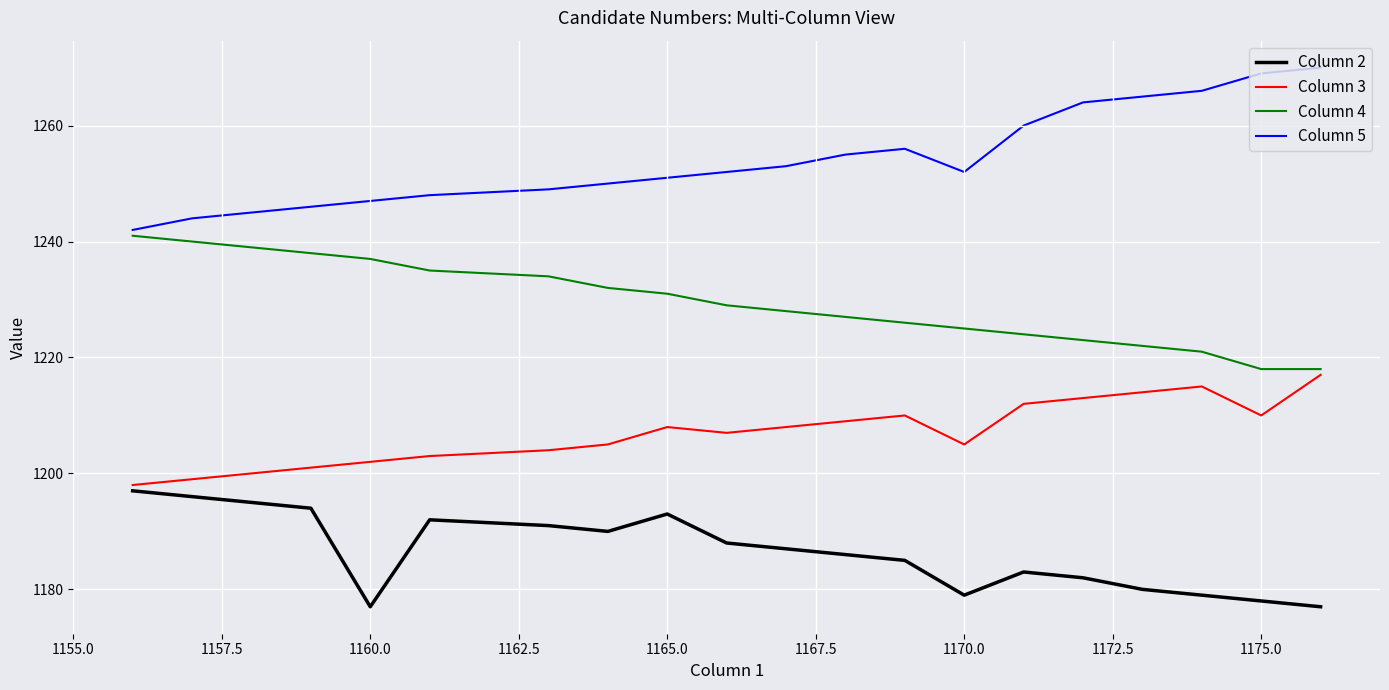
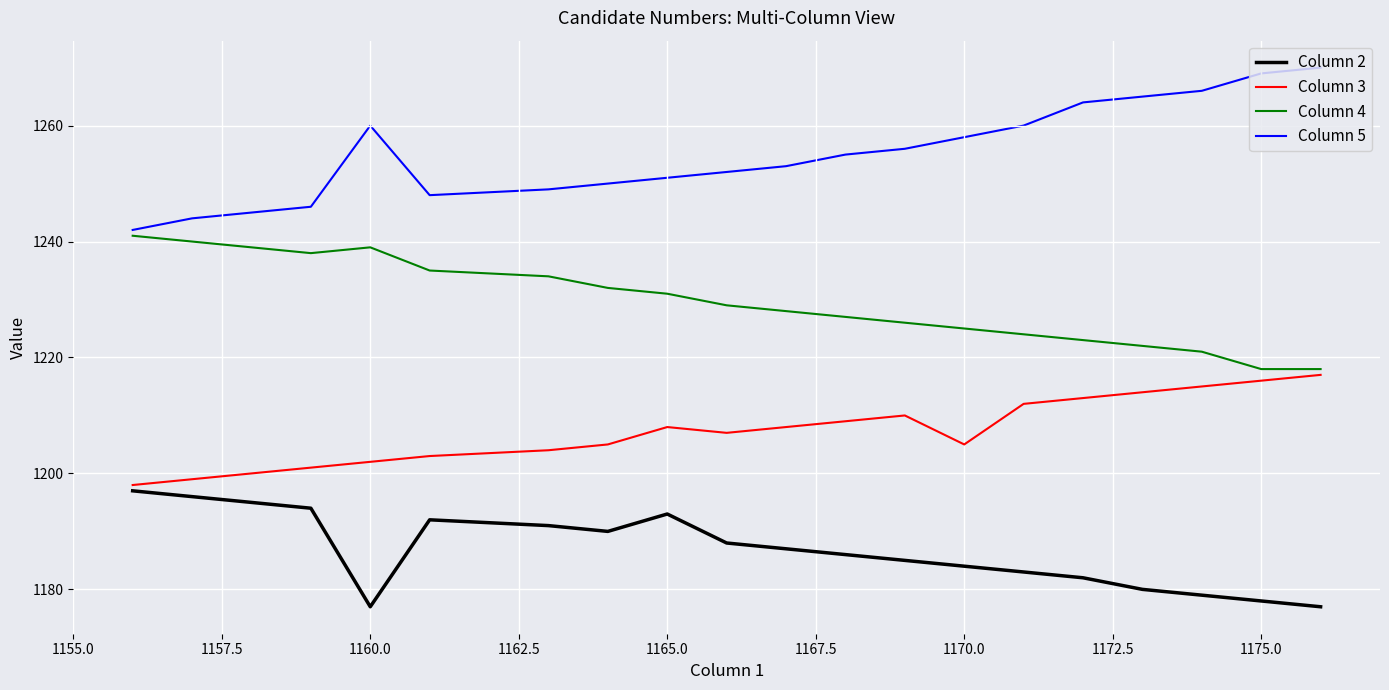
  {
    "Column 2": {
      "1160.0": 1177,
      "1165.0": 1193,
-     "1170.0": 1179,
+     "1170.0": 1184,
      "1175.0": 1178
    },
    "Column 3": {
      "1160.0": 1202,
      "1165.0": 1208,
      "1170.0": 1205,
-     "1175.0": 1210
+     "1175.0": 1216
    },
    "Column 4": {
-     "1160.0": 1237,
+     "1160.0": 1239,
      "1165.0": 1231,
      "1170.0": 1225,
      "1175.0": 1218
    },
    "Column 5": {
-     "1160.0": 1247,
+     "1160.0": 1260,
      "1165.0": 1251,
-     "1170.0": 1252
+     "1170.0": 1258
    }
  }
